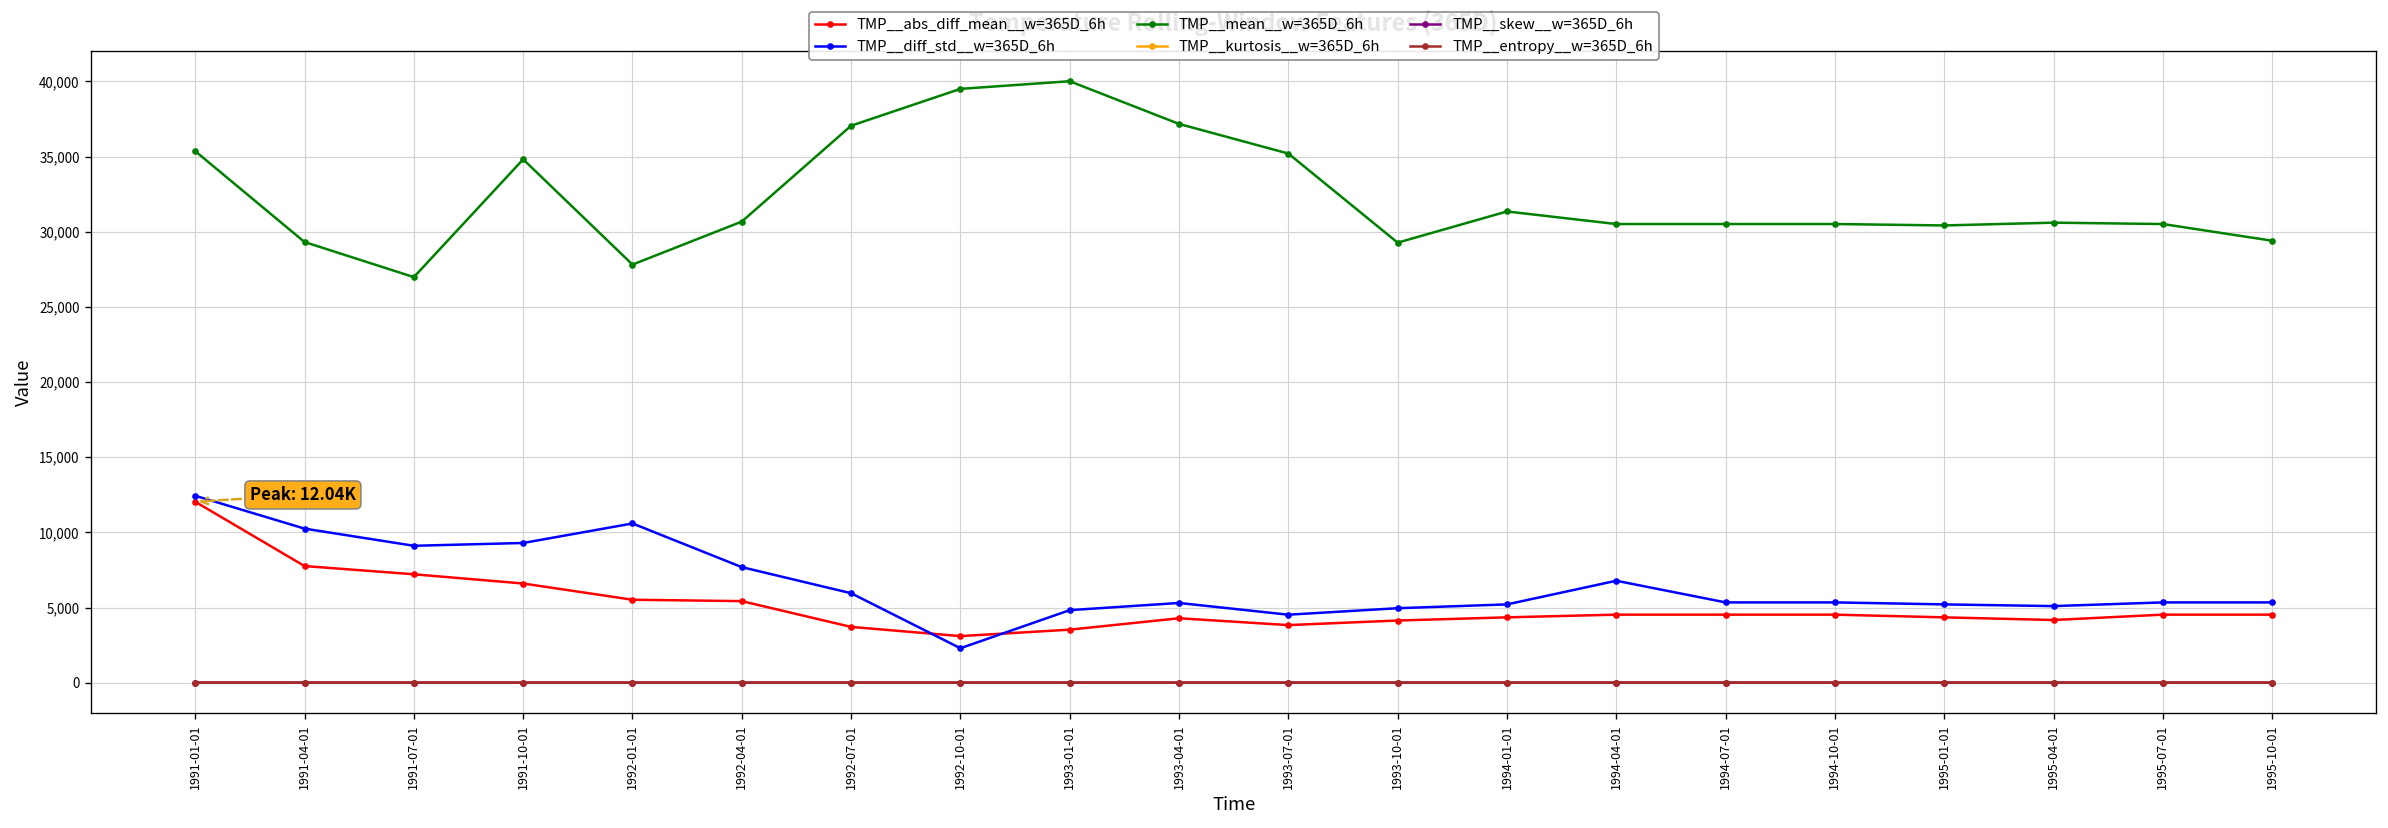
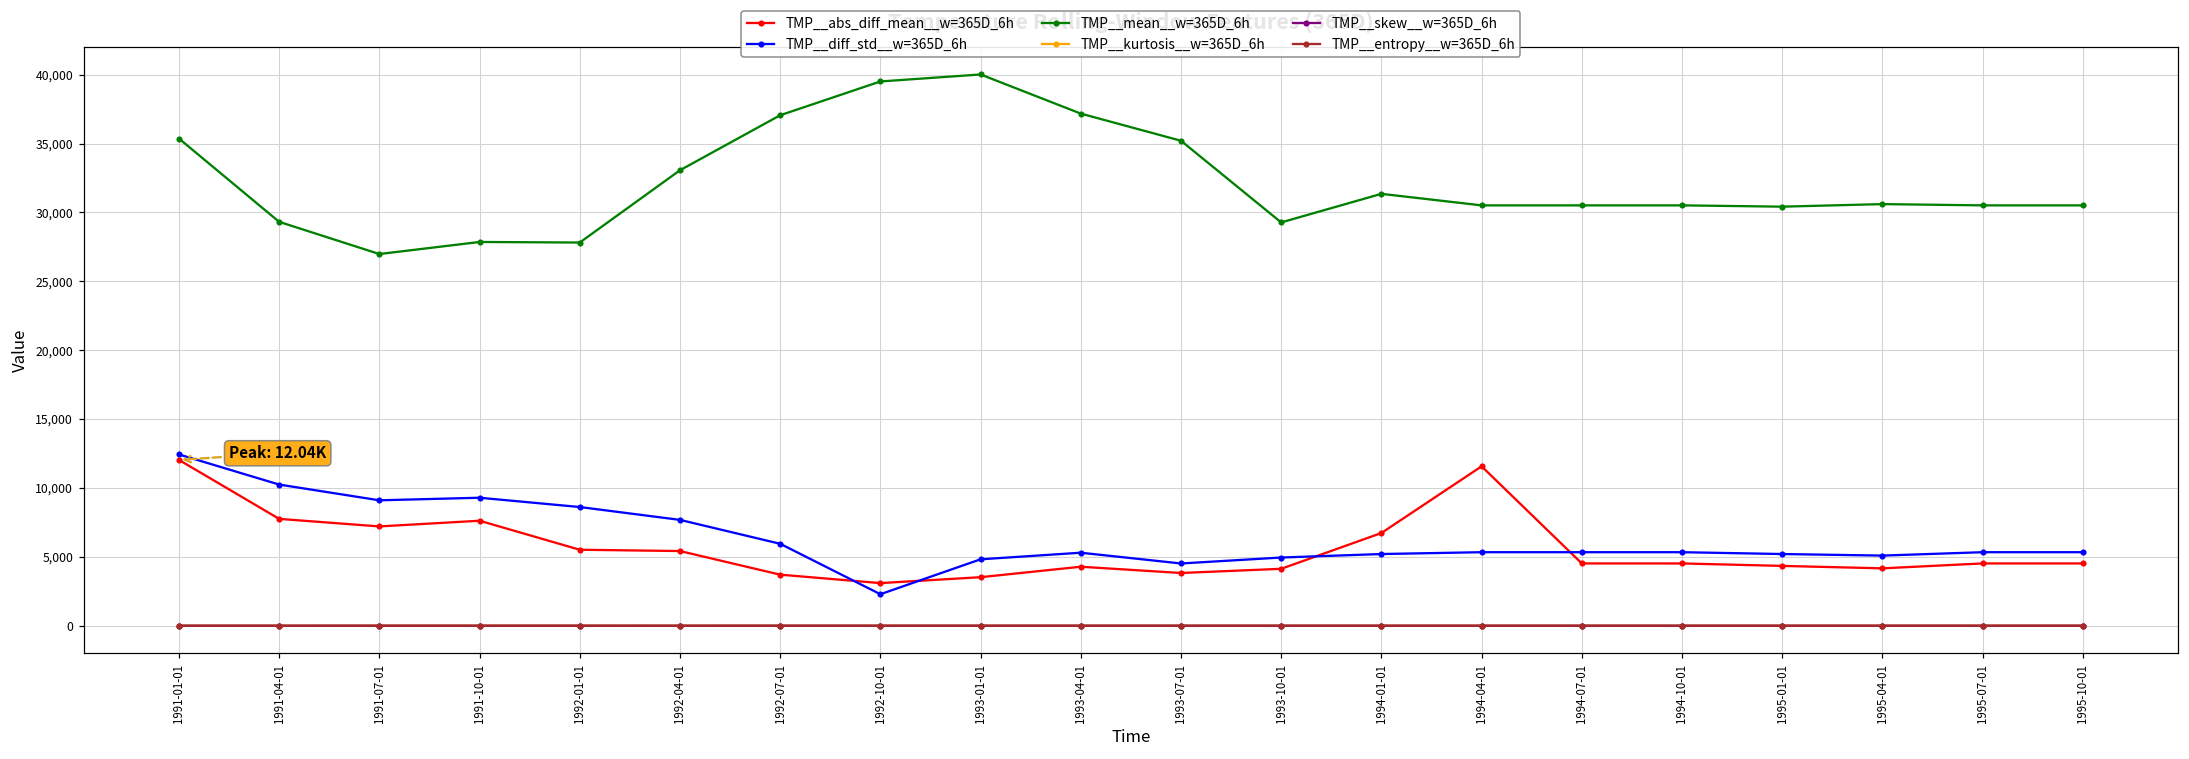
  {
    "TMP__abs_diff_mean__w=365D_6h": {
      "1991-04-01": "7,800",
      "1991-07-01": "7,200",
-     "1991-10-01": "6,600",
+     "1991-10-01": "7,600",
      "1992-01-01": "5,500",
      "1992-04-01": "5,400",
      "1992-07-01": "3,700",
      "1992-10-01": "3,100",
      "1993-01-01": "3,500",
      "1993-04-01": "4,300",
      "1993-07-01": "3,800",
      "1993-10-01": "4,100",
-     "1994-01-01": "4,300",
-     "1994-04-01": "4,500",
+     "1994-01-01": "6,700",
+     "1994-04-01": "11,600",
      "1994-07-01": "4,500",
      "1994-10-01": "4,500",
      "1995-01-01": "4,300",
      "1995-04-01": "4,200",
      "1995-07-01": "4,500",
      "1995-10-01": "4,500"
    },
    "TMP__diff_std__w=365D_6h": {
      "1991-04-01": "10,200",
      "1991-07-01": "9,100",
      "1991-10-01": "9,300",
-     "1992-01-01": "10,600",
+     "1992-01-01": "8,600",
      "1992-04-01": "7,700",
      "1992-07-01": "6,000",
      "1992-10-01": "2,300",
      "1993-01-01": "4,800",
      "1993-04-01": "5,300",
      "1993-07-01": "4,500",
      "1993-10-01": "5,000",
      "1994-01-01": "5,200",
-     "1994-04-01": "6,800",
+     "1994-04-01": "5,300",
      "1994-07-01": "5,300",
      "1994-10-01": "5,300",
      "1995-01-01": "5,200",
      "1995-04-01": "5,100",
      "1995-07-01": "5,300",
      "1995-10-01": "5,300"
    },
    "TMP__mean__w=365D_6h": {
      "1991-01-01": "35,400",
      "1991-04-01": "29,300",
      "1991-07-01": "27,000",
-     "1991-10-01": "34,800",
+     "1991-10-01": "27,900",
      "1992-01-01": "27,800",
-     "1992-04-01": "30,700",
+     "1992-04-01": "33,100",
      "1992-07-01": "37,100",
      "1992-10-01": "39,500",
      "1993-01-01": "40,000",
      "1993-04-01": "37,200",
      "1993-07-01": "35,200",
      "1993-10-01": "29,300",
      "1994-01-01": "31,300",
      "1994-04-01": "30,500",
      "1994-07-01": "30,500",
      "1994-10-01": "30,500",
      "1995-01-01": "30,400",
      "1995-04-01": "30,600",
      "1995-07-01": "30,500",
-     "1995-10-01": "29,400"
+     "1995-10-01": "30,500"
    },
    "TMP__entropy__w=365D_6h": {
      "1991-01-01": "0",
      "1991-04-01": "0",
      "1991-07-01": "0",
      "1991-10-01": "0",
      "1992-01-01": "0",
      "1992-04-01": "0",
      "1992-07-01": "0",
      "1992-10-01": "0",
      "1993-01-01": "0",
      "1993-04-01": "0",
      "1993-07-01": "0",
      "1993-10-01": "0",
      "1994-01-01": "0",
      "1994-04-01": "0",
      "1994-07-01": "0",
      "1994-10-01": "0",
      "1995-01-01": "0",
      "1995-04-01": "0",
      "1995-07-01": "0",
      "1995-10-01": "0"
    }
  }
